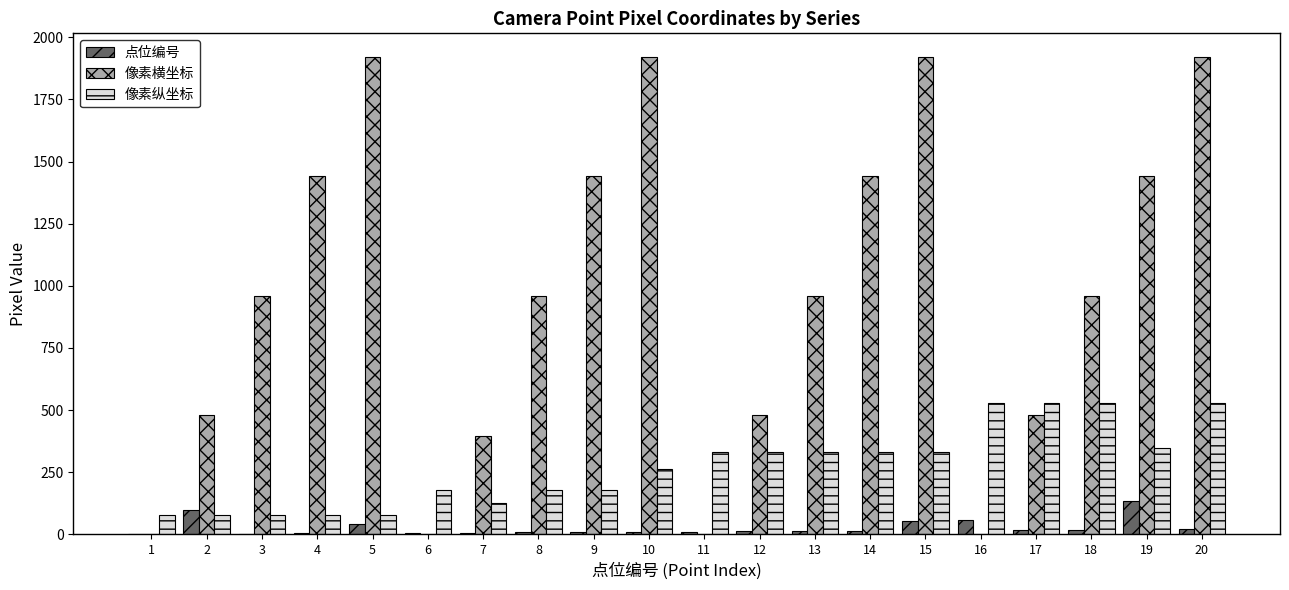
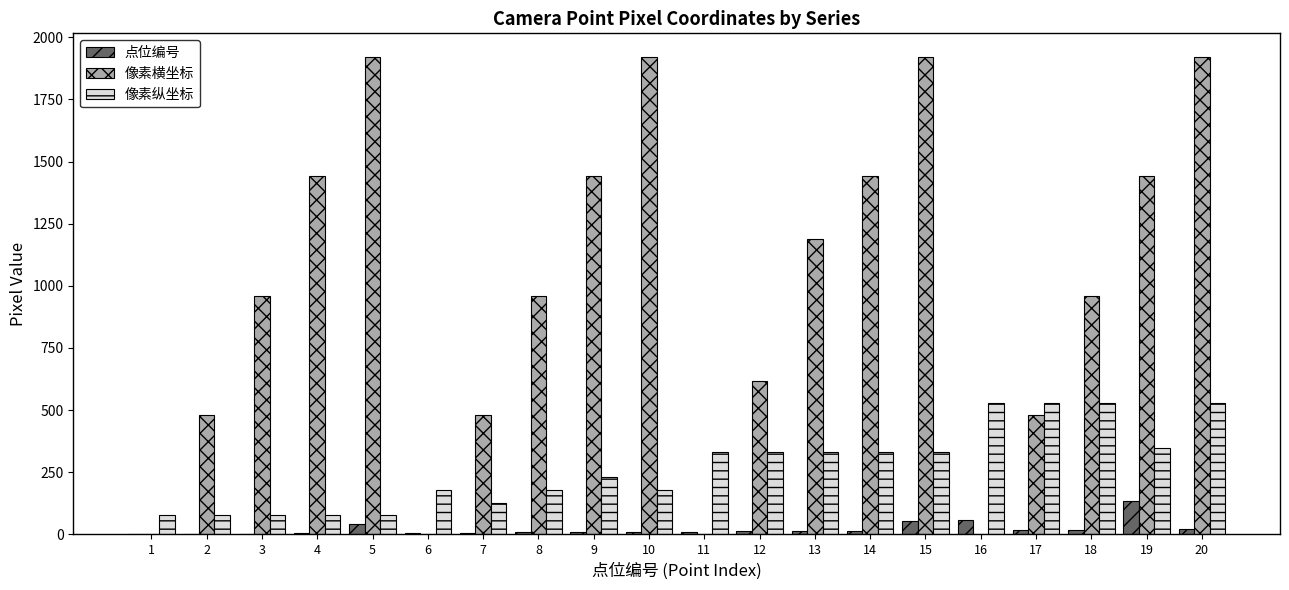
  {
    "点位编号": {
-     "2": 100,
+     "2": 0,
      "5": 40,
      "11": 10,
      "12": 10,
      "13": 10,
      "14": 10,
      "15": 60,
      "16": 60,
      "17": 20,
      "18": 20,
      "19": 140,
      "20": 20
    },
    "像素横坐标": {
      "1": 0,
      "2": 480,
      "3": 960,
      "4": 1440,
      "5": 1920,
      "6": 0,
-     "7": 400,
+     "7": 480,
      "8": 960,
      "9": 1440,
      "10": 1920,
      "11": 0,
-     "12": 480,
-     "13": 960,
+     "12": 620,
+     "13": 1190,
      "14": 1440,
      "15": 1920,
      "16": 0,
      "17": 480,
      "18": 960,
      "19": 1440,
      "20": 1920
    },
    "像素纵坐标": {
      "1": 80,
      "2": 80,
      "3": 80,
      "4": 80,
      "5": 80,
      "6": 180,
      "7": 130,
      "8": 180,
-     "9": 180,
-     "10": 260,
+     "9": 230,
+     "10": 180,
      "11": 330,
      "12": 330,
      "13": 330,
      "14": 330,
      "15": 330,
      "16": 530,
      "17": 530,
      "18": 530,
      "19": 350,
      "20": 530
    }
  }
